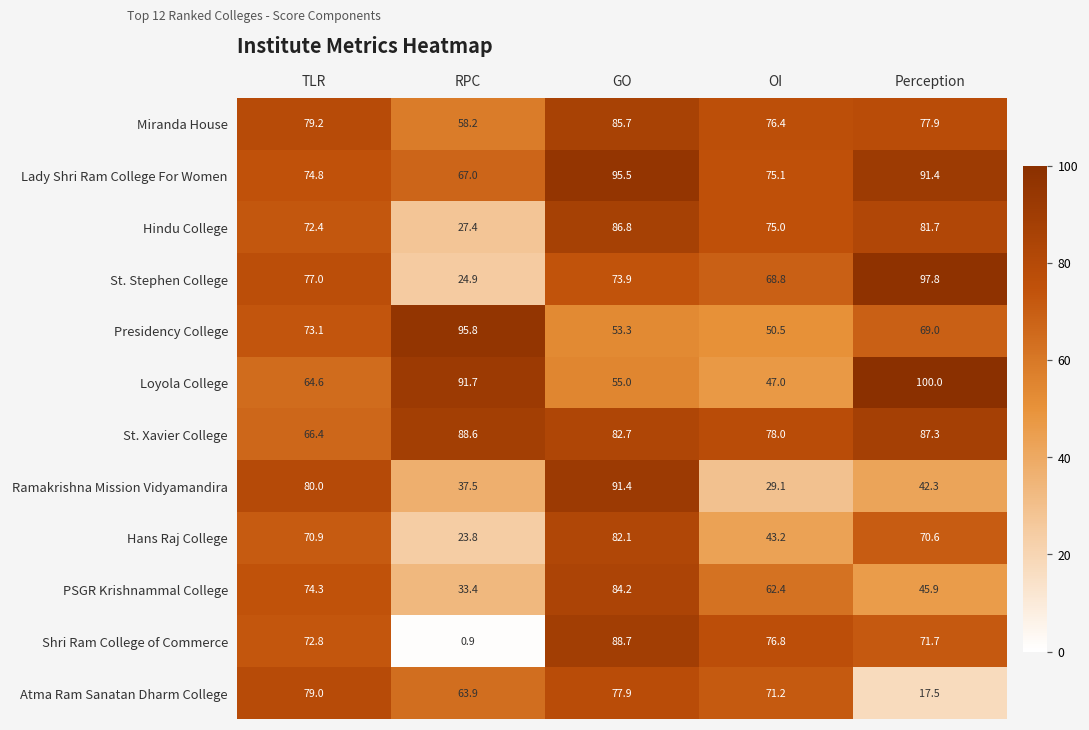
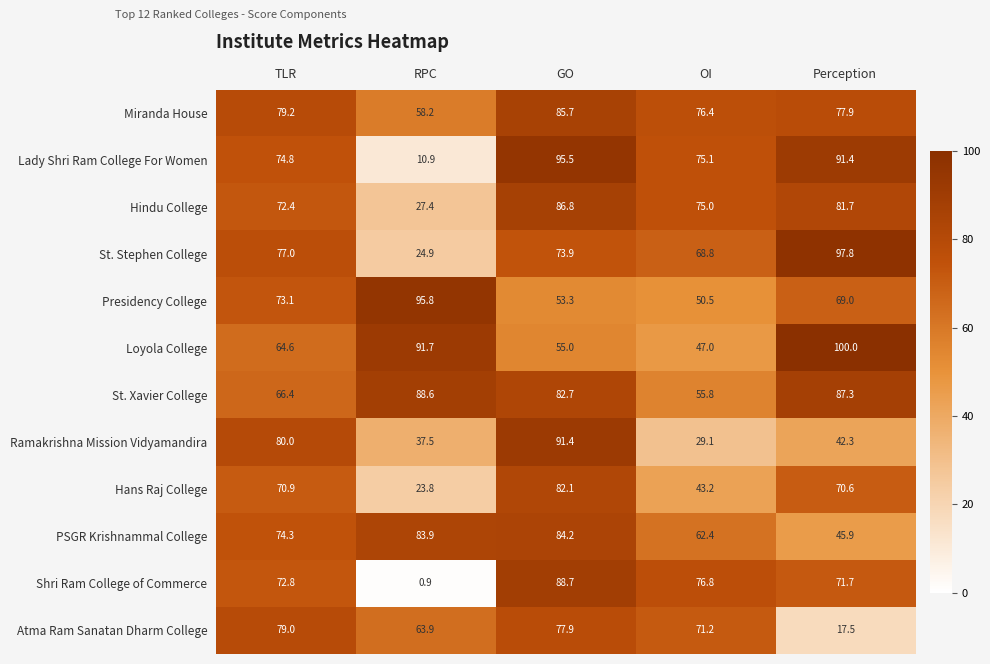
  {
    "Miranda House": {
      "TLR": 79.2,
      "RPC": 58.2,
      "GO": 85.7,
      "OI": 76.4,
      "Perception": 77.9
    },
    "Lady Shri Ram College For Women": {
      "TLR": 74.8,
-     "RPC": 67.0,
+     "RPC": 10.9,
      "GO": 95.5,
      "OI": 75.1,
      "Perception": 91.4
    },
    "Hindu College": {
      "TLR": 72.4,
      "RPC": 27.4,
      "GO": 86.8,
      "OI": 75.0,
      "Perception": 81.7
    },
    "St. Stephen College": {
      "TLR": 77.0,
      "RPC": 24.9,
      "GO": 73.9,
      "OI": 68.8,
      "Perception": 97.8
    },
    "Presidency College": {
      "TLR": 73.1,
      "RPC": 95.8,
      "GO": 53.3,
      "OI": 50.5,
      "Perception": 69.0
    },
    "Loyola College": {
      "TLR": 64.6,
      "RPC": 91.7,
      "GO": 55.0,
      "OI": 47.0,
      "Perception": 100.0
    },
    "St. Xavier College": {
      "TLR": 66.4,
      "RPC": 88.6,
      "GO": 82.7,
-     "OI": 78.0,
+     "OI": 55.8,
      "Perception": 87.3
    },
    "Ramakrishna Mission Vidyamandira": {
      "TLR": 80.0,
      "RPC": 37.5,
      "GO": 91.4,
      "OI": 29.1,
      "Perception": 42.3
    },
    "Hans Raj College": {
      "TLR": 70.9,
      "RPC": 23.8,
      "GO": 82.1,
      "OI": 43.2,
      "Perception": 70.6
    },
    "PSGR Krishnammal College": {
      "TLR": 74.3,
-     "RPC": 33.4,
+     "RPC": 83.9,
      "GO": 84.2,
      "OI": 62.4,
      "Perception": 45.9
    },
    "Shri Ram College of Commerce": {
      "TLR": 72.8,
      "RPC": 0.9,
      "GO": 88.7,
      "OI": 76.8,
      "Perception": 71.7
    },
    "Atma Ram Sanatan Dharm College": {
      "TLR": 79.0,
      "RPC": 63.9,
      "GO": 77.9,
      "OI": 71.2,
      "Perception": 17.5
    }
  }
